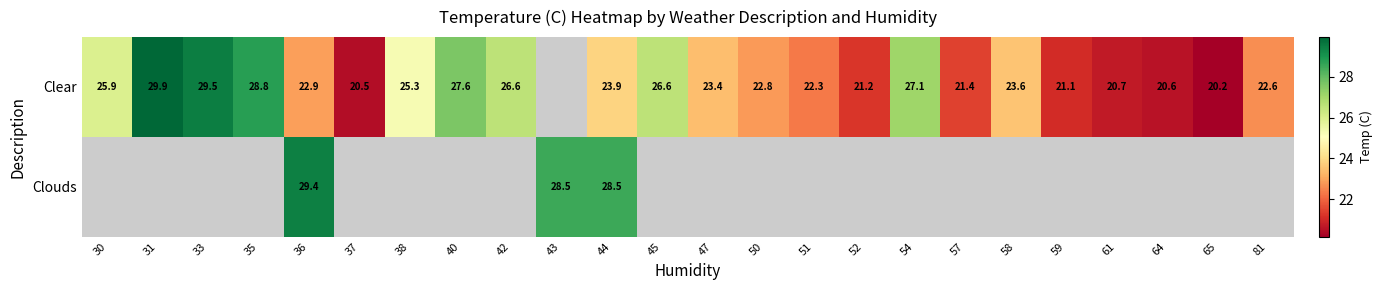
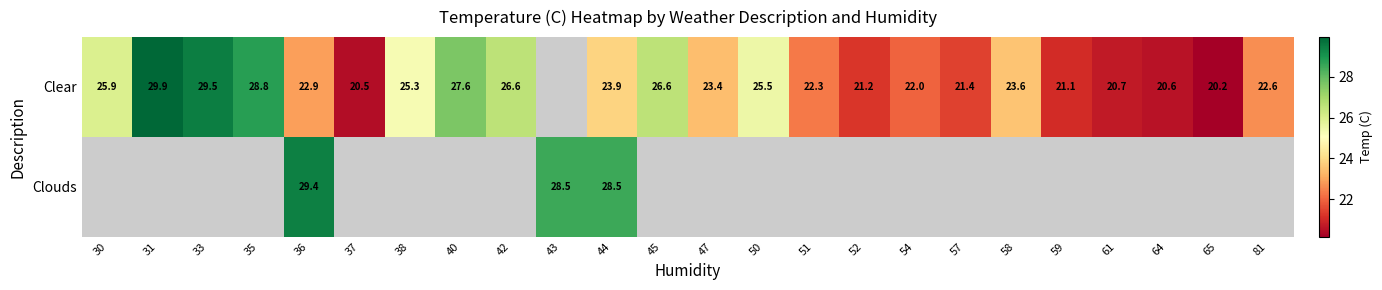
  {
    "Clear": {
      "30": 25.9,
      "31": 29.9,
      "33": 29.5,
      "35": 28.8,
      "36": 22.9,
      "37": 20.5,
      "38": 25.3,
      "40": 27.6,
      "42": 26.6,
      "44": 23.9,
      "45": 26.6,
      "47": 23.4,
-     "50": 22.8,
+     "50": 25.5,
      "51": 22.3,
      "52": 21.2,
-     "54": 27.1,
+     "54": 22.0,
      "57": 21.4,
      "58": 23.6,
      "59": 21.1,
      "61": 20.7,
      "64": 20.6,
      "65": 20.2,
      "81": 22.6
    },
    "Clouds": {
      "36": 29.4,
      "43": 28.5,
      "44": 28.5
    }
  }
